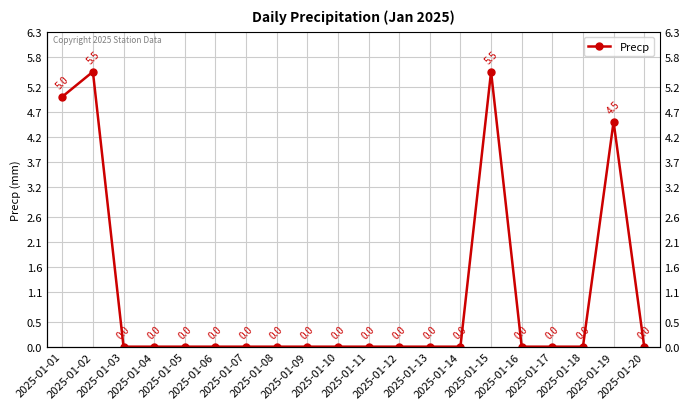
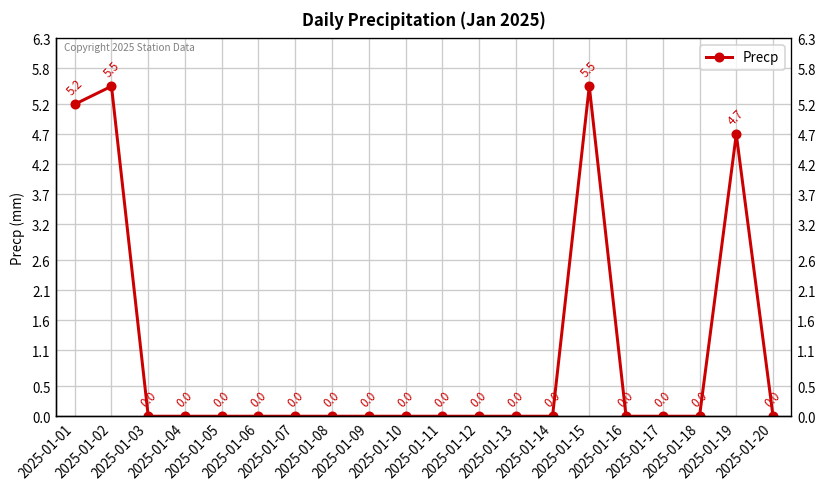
  {
-   "2025-01-01": 5.0,
+   "2025-01-01": 5.2,
    "2025-01-02": 5.5,
    "2025-01-03": 0.0,
    "2025-01-04": 0.0,
    "2025-01-05": 0.0,
    "2025-01-06": 0.0,
    "2025-01-07": 0.0,
    "2025-01-08": 0.0,
    "2025-01-09": 0.0,
    "2025-01-10": 0.0,
    "2025-01-11": 0.0,
    "2025-01-12": 0.0,
    "2025-01-13": 0.0,
    "2025-01-14": 0.0,
    "2025-01-15": 5.5,
    "2025-01-16": 0.0,
    "2025-01-17": 0.0,
    "2025-01-18": 0.0,
-   "2025-01-19": 4.5,
+   "2025-01-19": 4.7,
    "2025-01-20": 0.0
  }
